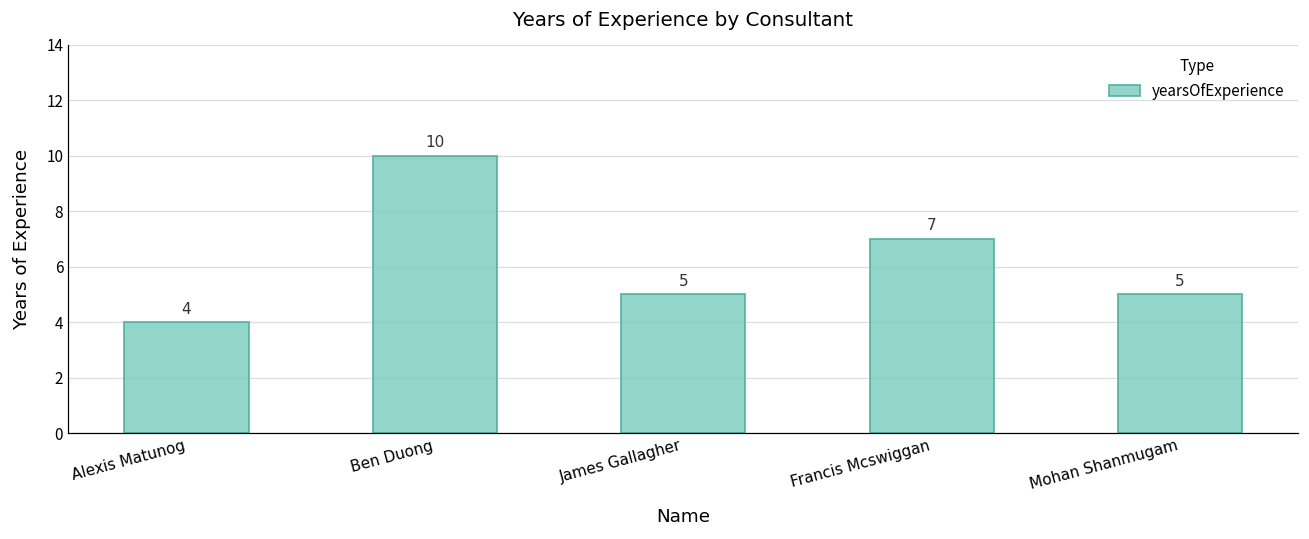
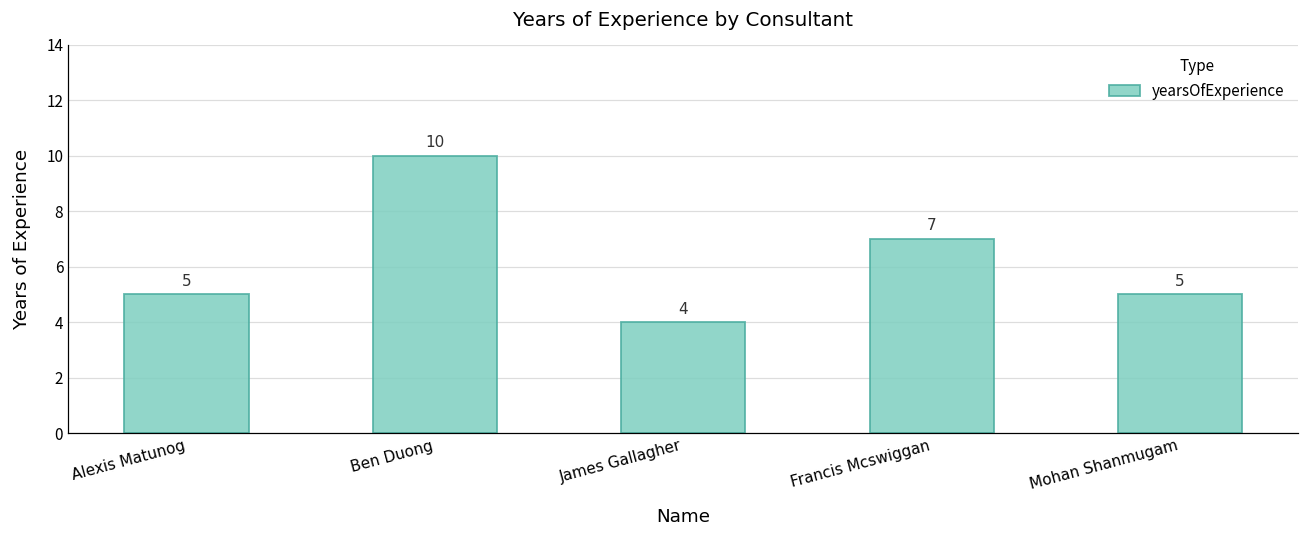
  {
-   "Alexis Matunog": 4,
+   "Alexis Matunog": 5,
    "Ben Duong": 10,
-   "James Gallagher": 5,
+   "James Gallagher": 4,
    "Francis Mcswiggan": 7,
    "Mohan Shanmugam": 5
  }
